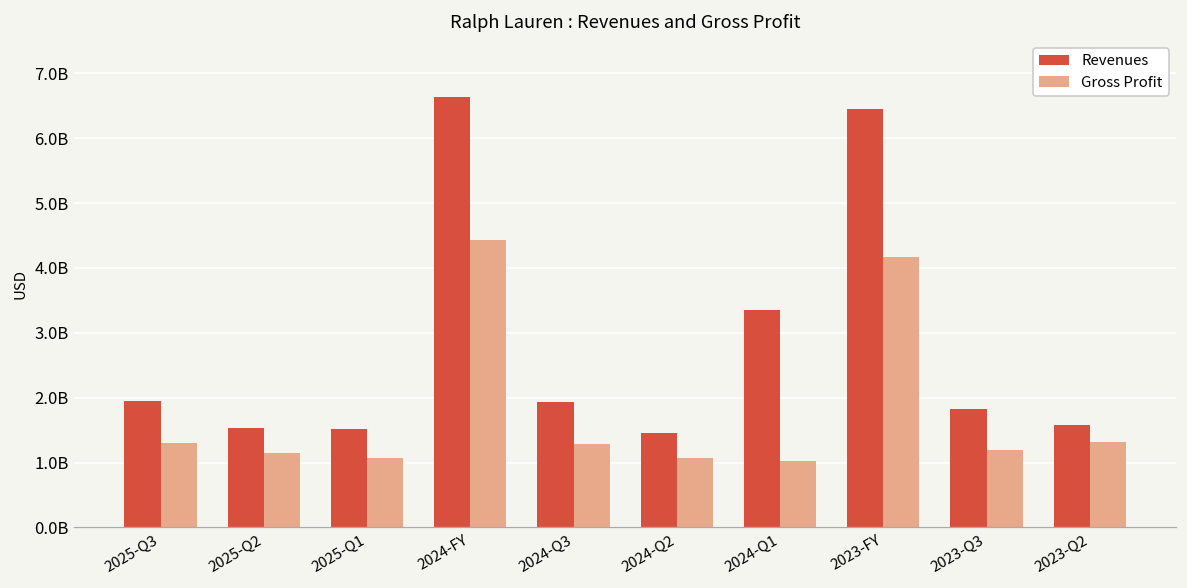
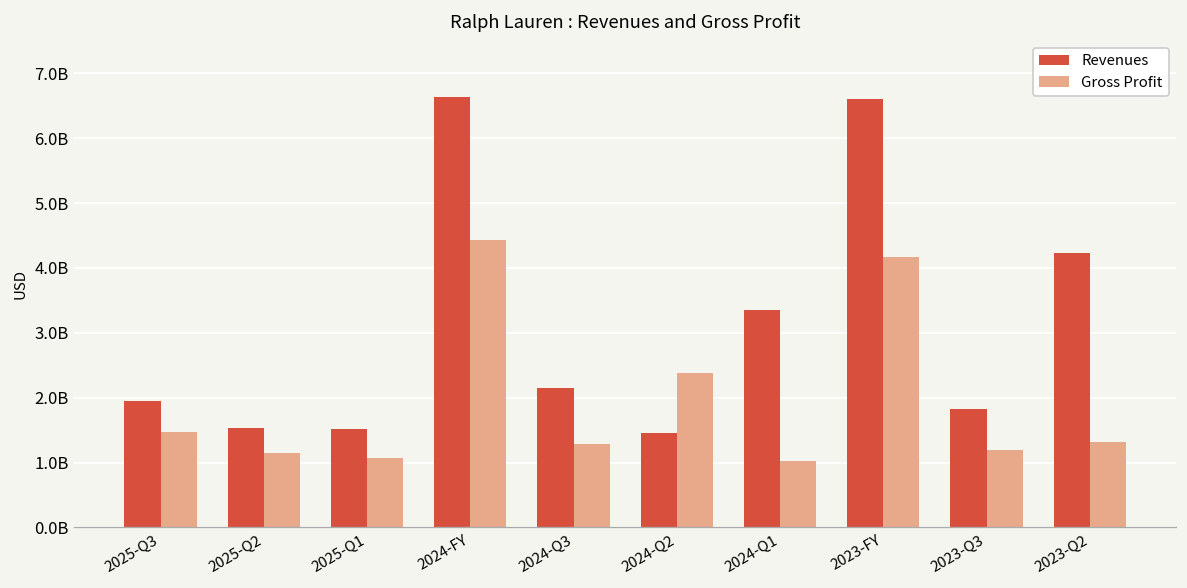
  {
    "Revenues": {
      "2025-Q3": 2000000000,
      "2025-Q2": 1500000000,
      "2025-Q1": 1500000000,
      "2024-FY": 6600000000,
-     "2024-Q3": 1900000000,
+     "2024-Q3": 2200000000,
      "2024-Q2": 1500000000,
      "2024-Q1": 3400000000,
-     "2023-FY": 6400000000,
+     "2023-FY": 6600000000,
      "2023-Q3": 1800000000,
-     "2023-Q2": 1600000000
+     "2023-Q2": 4200000000
    },
    "Gross Profit": {
-     "2025-Q3": 1300000000,
+     "2025-Q3": 1500000000,
      "2025-Q2": 1200000000,
      "2025-Q1": 1100000000,
      "2024-FY": 4400000000,
      "2024-Q3": 1300000000,
-     "2024-Q2": 1100000000,
+     "2024-Q2": 2400000000,
      "2024-Q1": 1000000000,
      "2023-FY": 4200000000,
      "2023-Q3": 1200000000,
      "2023-Q2": 1300000000
    }
  }
